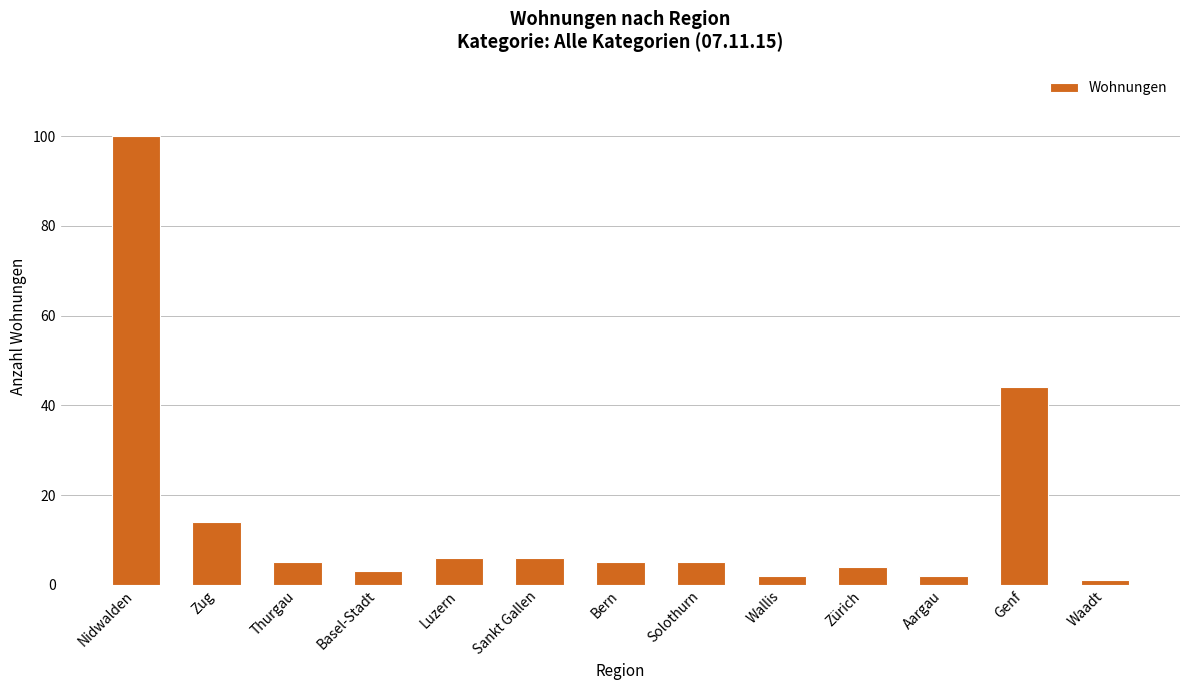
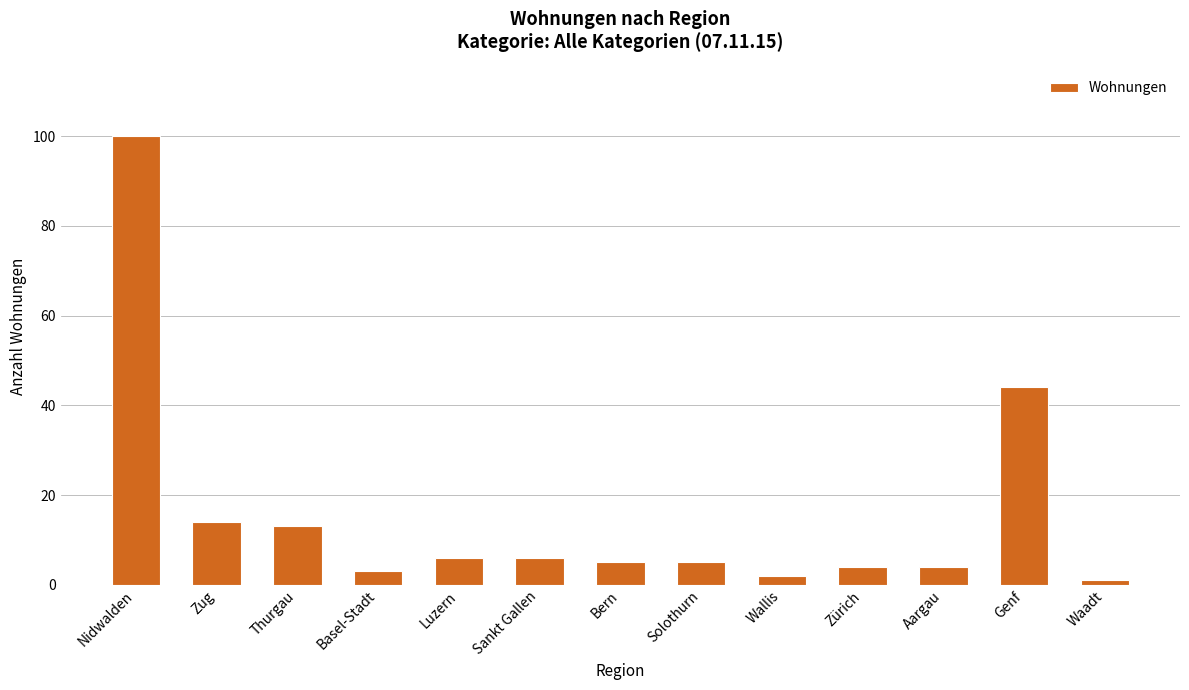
  {
    "Nidwalden": 100,
    "Zug": 14,
-   "Thurgau": 5,
+   "Thurgau": 13,
    "Basel-Stadt": 3,
    "Luzern": 6,
    "Sankt Gallen": 6,
    "Bern": 5,
    "Solothurn": 5,
    "Wallis": 2,
    "Zürich": 4,
-   "Aargau": 2,
+   "Aargau": 4,
    "Genf": 44,
    "Waadt": 1
  }
